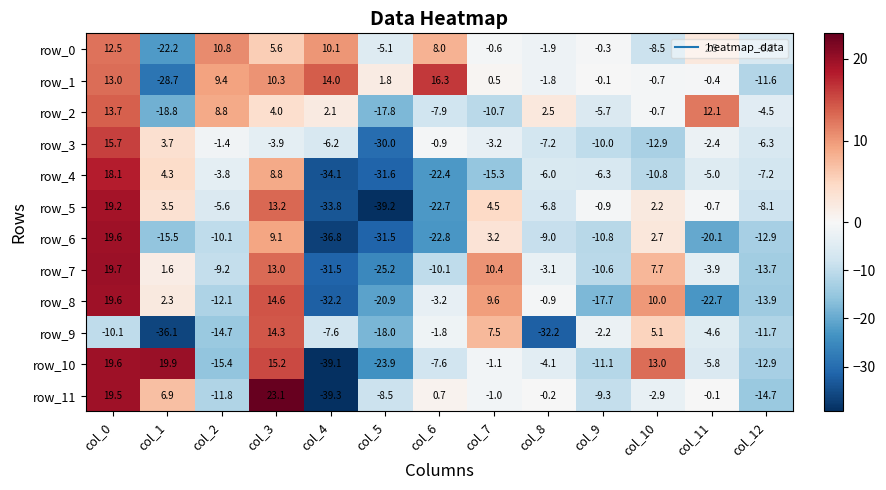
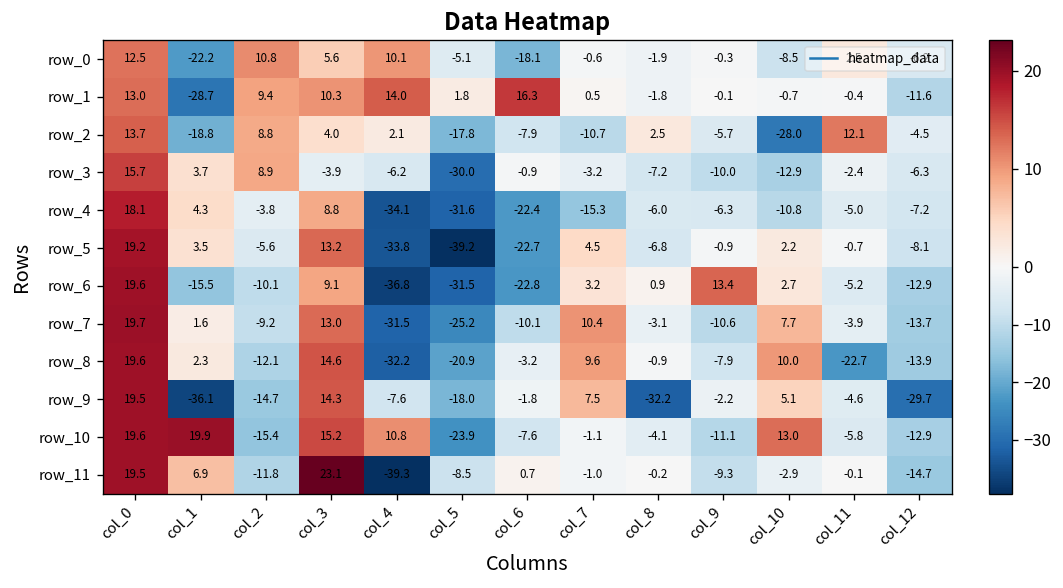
  {
    "row_0": {
      "col_0": 12.5,
      "col_1": -22.2,
      "col_2": 10.8,
      "col_3": 5.6,
      "col_4": 10.1,
      "col_5": -5.1,
-     "col_6": 8.0,
+     "col_6": -18.1,
      "col_7": -0.6,
      "col_8": -1.9,
      "col_9": -0.3,
      "col_10": -8.5
    },
    "row_1": {
      "col_0": 13.0,
      "col_1": -28.7,
      "col_2": 9.4,
      "col_3": 10.3,
      "col_4": 14.0,
      "col_5": 1.8,
      "col_6": 16.3,
      "col_7": 0.5,
      "col_8": -1.8,
      "col_9": -0.1,
      "col_10": -0.7,
      "col_11": -0.4,
      "col_12": -11.6
    },
    "row_2": {
      "col_0": 13.7,
      "col_1": -18.8,
      "col_2": 8.8,
      "col_3": 4.0,
      "col_4": 2.1,
      "col_5": -17.8,
      "col_6": -7.9,
      "col_7": -10.7,
      "col_8": 2.5,
      "col_9": -5.7,
-     "col_10": -0.7,
+     "col_10": -28.0,
      "col_11": 12.1,
      "col_12": -4.5
    },
    "row_3": {
      "col_0": 15.7,
      "col_1": 3.7,
-     "col_2": -1.4,
+     "col_2": 8.9,
      "col_3": -3.9,
      "col_4": -6.2,
      "col_5": -30.0,
      "col_6": -0.9,
      "col_7": -3.2,
      "col_8": -7.2,
      "col_9": -10.0,
      "col_10": -12.9,
      "col_11": -2.4,
      "col_12": -6.3
    },
    "row_4": {
      "col_0": 18.1,
      "col_1": 4.3,
      "col_2": -3.8,
      "col_3": 8.8,
      "col_4": -34.1,
      "col_5": -31.6,
      "col_6": -22.4,
      "col_7": -15.3,
      "col_8": -6.0,
      "col_9": -6.3,
      "col_10": -10.8,
      "col_11": -5.0,
      "col_12": -7.2
    },
    "row_5": {
      "col_0": 19.2,
      "col_1": 3.5,
      "col_2": -5.6,
      "col_3": 13.2,
      "col_4": -33.8,
      "col_5": -39.2,
      "col_6": -22.7,
      "col_7": 4.5,
      "col_8": -6.8,
      "col_9": -0.9,
      "col_10": 2.2,
      "col_11": -0.7,
      "col_12": -8.1
    },
    "row_6": {
      "col_0": 19.6,
      "col_1": -15.5,
      "col_2": -10.1,
      "col_3": 9.1,
      "col_4": -36.8,
      "col_5": -31.5,
      "col_6": -22.8,
      "col_7": 3.2,
-     "col_8": -9.0,
-     "col_9": -10.8,
+     "col_8": 0.9,
+     "col_9": 13.4,
      "col_10": 2.7,
-     "col_11": -20.1,
+     "col_11": -5.2,
      "col_12": -12.9
    },
    "row_7": {
      "col_0": 19.7,
      "col_1": 1.6,
      "col_2": -9.2,
      "col_3": 13.0,
      "col_4": -31.5,
      "col_5": -25.2,
      "col_6": -10.1,
      "col_7": 10.4,
      "col_8": -3.1,
      "col_9": -10.6,
      "col_10": 7.7,
      "col_11": -3.9,
      "col_12": -13.7
    },
    "row_8": {
      "col_0": 19.6,
      "col_1": 2.3,
      "col_2": -12.1,
      "col_3": 14.6,
      "col_4": -32.2,
      "col_5": -20.9,
      "col_6": -3.2,
      "col_7": 9.6,
      "col_8": -0.9,
-     "col_9": -17.7,
+     "col_9": -7.9,
      "col_10": 10.0,
      "col_11": -22.7,
      "col_12": -13.9
    },
    "row_9": {
-     "col_0": -10.1,
+     "col_0": 19.5,
      "col_1": -36.1,
      "col_2": -14.7,
      "col_3": 14.3,
      "col_4": -7.6,
      "col_5": -18.0,
      "col_6": -1.8,
      "col_7": 7.5,
      "col_8": -32.2,
      "col_9": -2.2,
      "col_10": 5.1,
      "col_11": -4.6,
-     "col_12": -11.7
+     "col_12": -29.7
    },
    "row_10": {
      "col_0": 19.6,
      "col_1": 19.9,
      "col_2": -15.4,
      "col_3": 15.2,
-     "col_4": -39.1,
+     "col_4": 10.8,
      "col_5": -23.9,
      "col_6": -7.6,
      "col_7": -1.1,
      "col_8": -4.1,
      "col_9": -11.1,
      "col_10": 13.0,
      "col_11": -5.8,
      "col_12": -12.9
    },
    "row_11": {
      "col_0": 19.5,
      "col_1": 6.9,
      "col_2": -11.8,
      "col_3": 23.1,
      "col_4": -39.3,
      "col_5": -8.5,
      "col_6": 0.7,
      "col_7": -1.0,
      "col_8": -0.2,
      "col_9": -9.3,
      "col_10": -2.9,
      "col_11": -0.1,
      "col_12": -14.7
    }
  }
